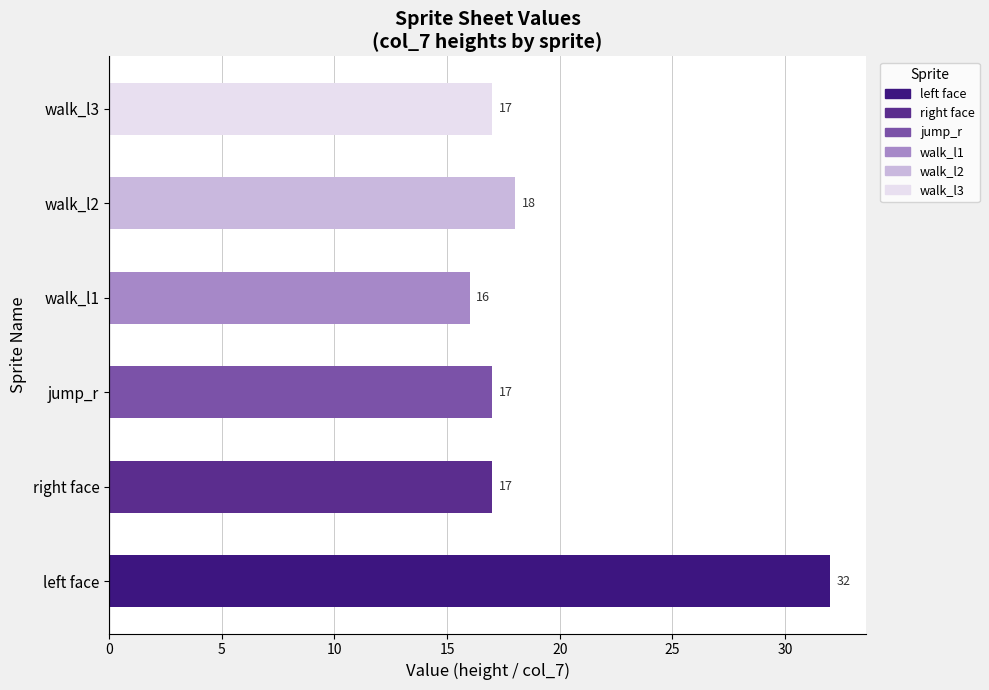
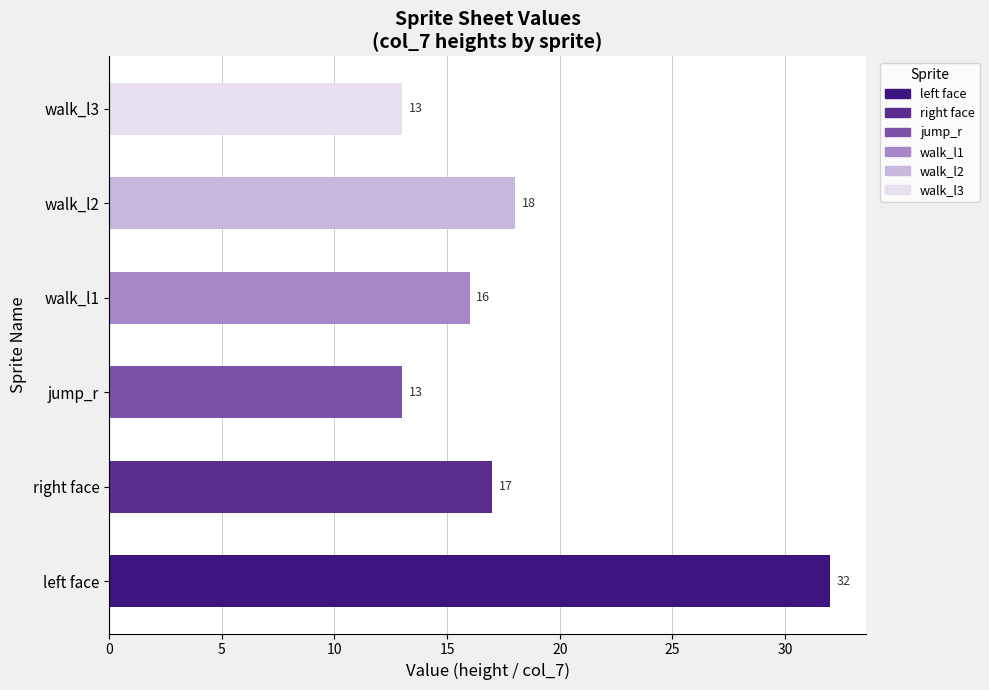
  {
-   "walk_l3": 17,
+   "walk_l3": 13,
    "walk_l2": 18,
    "walk_l1": 16,
-   "jump_r": 17,
+   "jump_r": 13,
    "right face": 17,
    "left face": 32
  }
